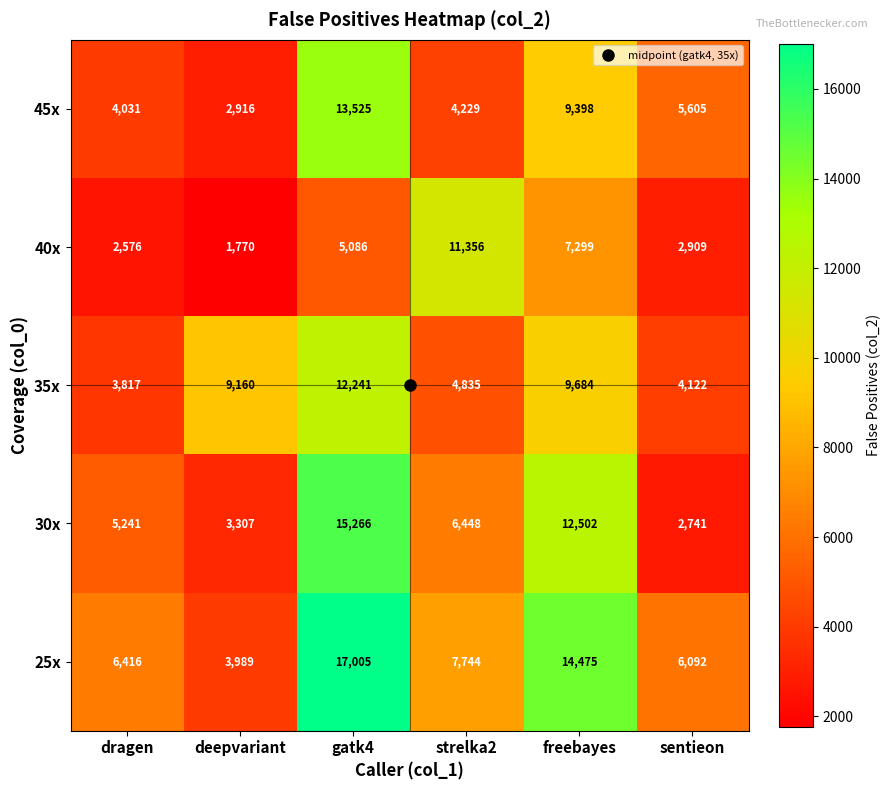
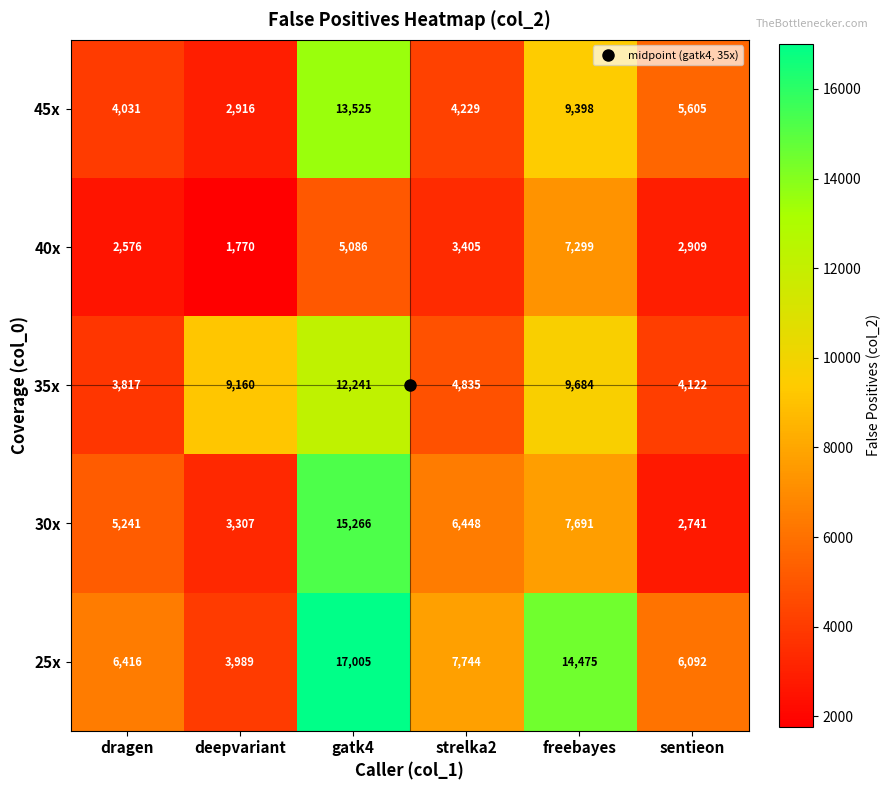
  {
    "45x": {
      "dragen": "4,031",
      "deepvariant": "2,916",
      "gatk4": "13,525",
      "strelka2": "4,229",
      "freebayes": "9,398",
      "sentieon": "5,605"
    },
    "40x": {
      "dragen": "2,576",
      "deepvariant": "1,770",
      "gatk4": "5,086",
-     "strelka2": "11,356",
+     "strelka2": "3,405",
      "freebayes": "7,299",
      "sentieon": "2,909"
    },
    "35x": {
      "dragen": "3,817",
      "deepvariant": "9,160",
      "gatk4": "12,241",
      "strelka2": "4,835",
      "freebayes": "9,684",
      "sentieon": "4,122"
    },
    "30x": {
      "dragen": "5,241",
      "deepvariant": "3,307",
      "gatk4": "15,266",
      "strelka2": "6,448",
-     "freebayes": "12,502",
+     "freebayes": "7,691",
      "sentieon": "2,741"
    },
    "25x": {
      "dragen": "6,416",
      "deepvariant": "3,989",
      "gatk4": "17,005",
      "strelka2": "7,744",
      "freebayes": "14,475",
      "sentieon": "6,092"
    }
  }
